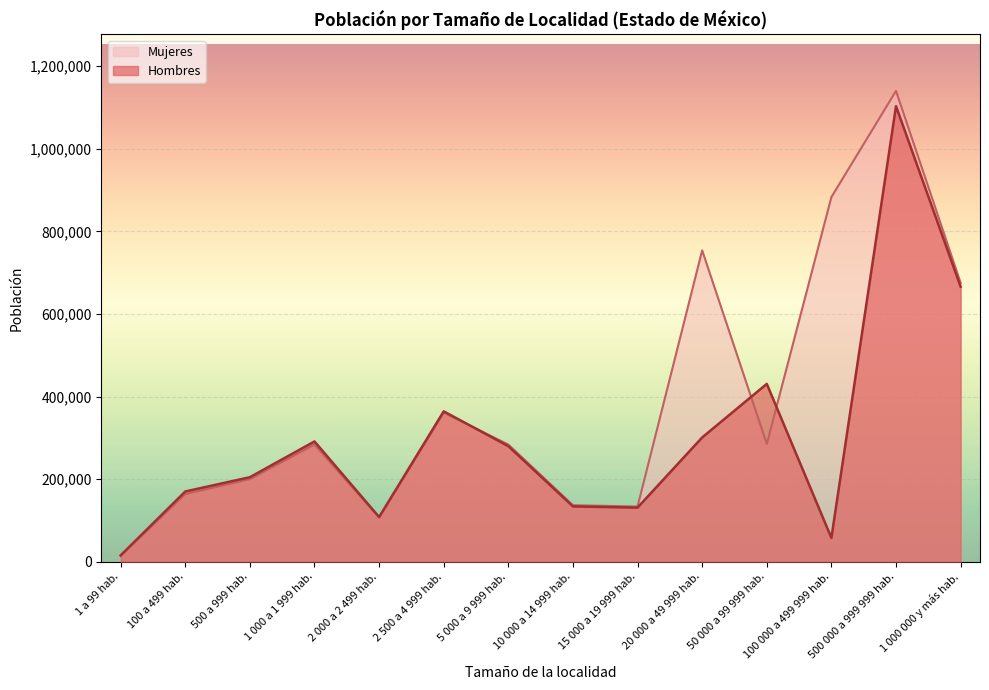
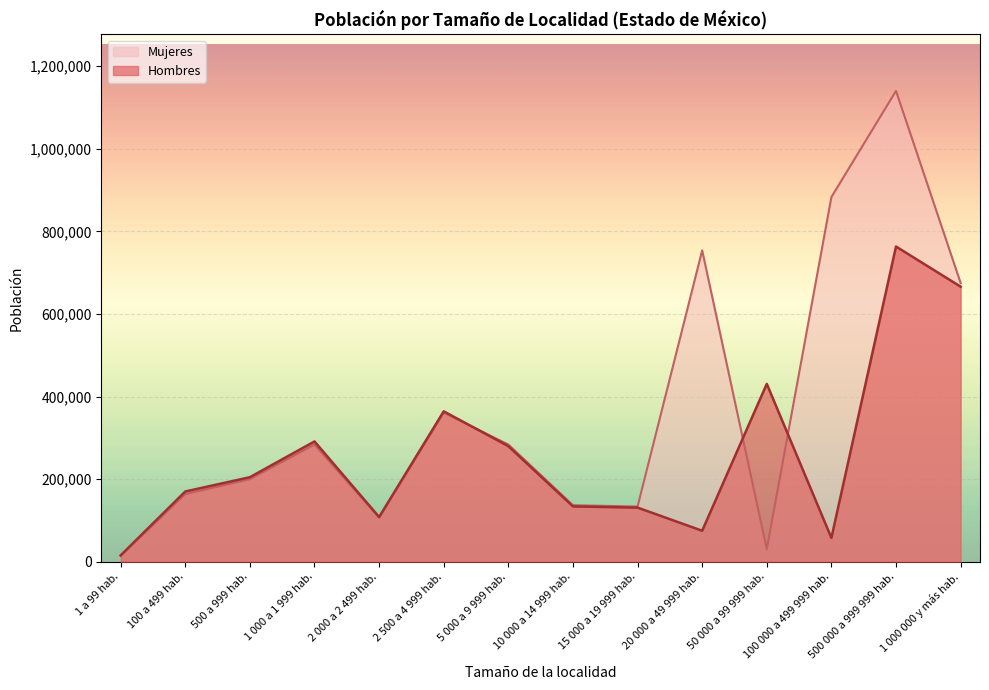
  {
    "Mujeres": {
      "100 a 499 hab.": "160,000",
      "1 000 a 1 999 hab.": "280,000",
      "20 000 a 49 999 hab.": "750,000",
-     "50 000 a 99 999 hab.": "290,000",
+     "50 000 a 99 999 hab.": "30,000",
      "100 000 a 499 999 hab.": "880,000",
      "500 000 a 999 999 hab.": "1,140,000",
      "1 000 000 y más hab.": "680,000"
    },
    "Hombres": {
      "100 a 499 hab.": "170,000",
      "1 000 a 1 999 hab.": "290,000",
-     "20 000 a 49 999 hab.": "300,000",
+     "20 000 a 49 999 hab.": "70,000",
      "50 000 a 99 999 hab.": "430,000",
      "100 000 a 499 999 hab.": "60,000",
-     "500 000 a 999 999 hab.": "1,100,000",
+     "500 000 a 999 999 hab.": "760,000",
      "1 000 000 y más hab.": "670,000"
    }
  }
